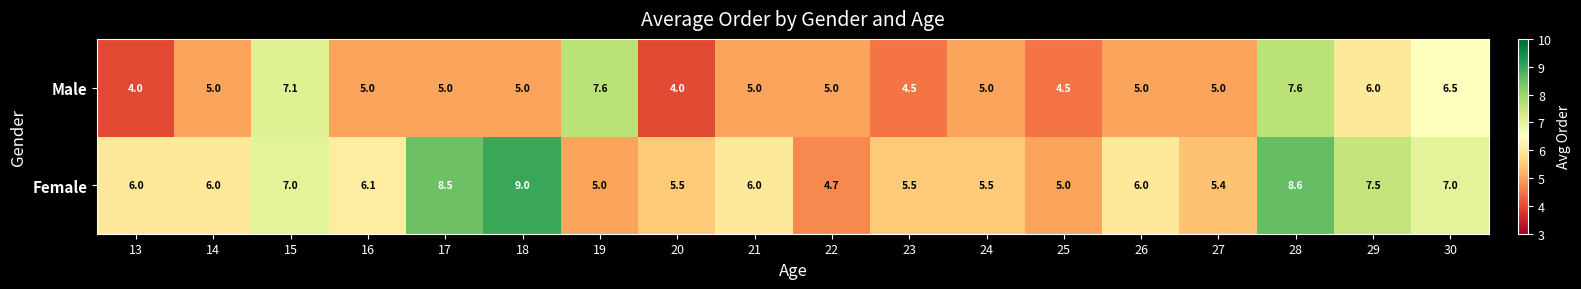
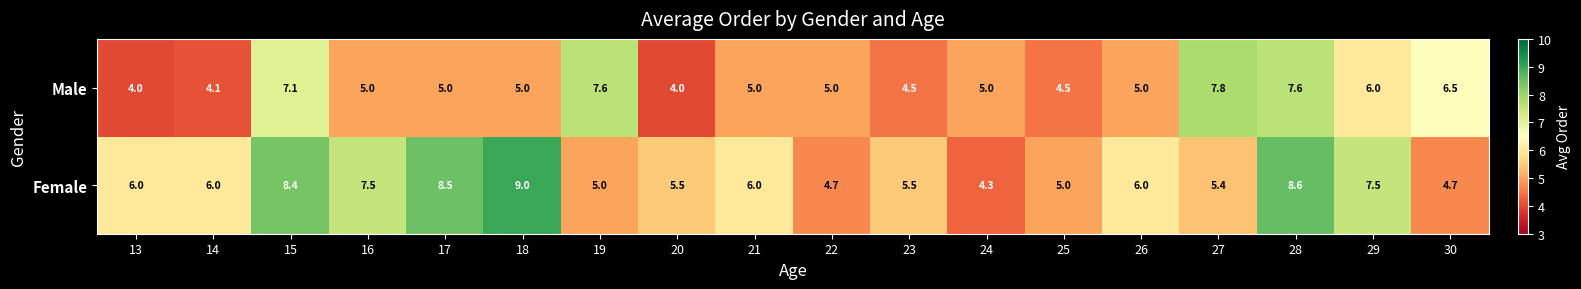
  {
    "Male": {
      "13": 4.0,
-     "14": 5.0,
+     "14": 4.1,
      "15": 7.1,
      "16": 5.0,
      "17": 5.0,
      "18": 5.0,
      "19": 7.6,
      "20": 4.0,
      "21": 5.0,
      "22": 5.0,
      "23": 4.5,
      "24": 5.0,
      "25": 4.5,
      "26": 5.0,
-     "27": 5.0,
+     "27": 7.8,
      "28": 7.6,
      "29": 6.0,
      "30": 6.5
    },
    "Female": {
      "13": 6.0,
      "14": 6.0,
-     "15": 7.0,
-     "16": 6.1,
+     "15": 8.4,
+     "16": 7.5,
      "17": 8.5,
      "18": 9.0,
      "19": 5.0,
      "20": 5.5,
      "21": 6.0,
      "22": 4.7,
      "23": 5.5,
-     "24": 5.5,
+     "24": 4.3,
      "25": 5.0,
      "26": 6.0,
      "27": 5.4,
      "28": 8.6,
      "29": 7.5,
-     "30": 7.0
+     "30": 4.7
    }
  }
